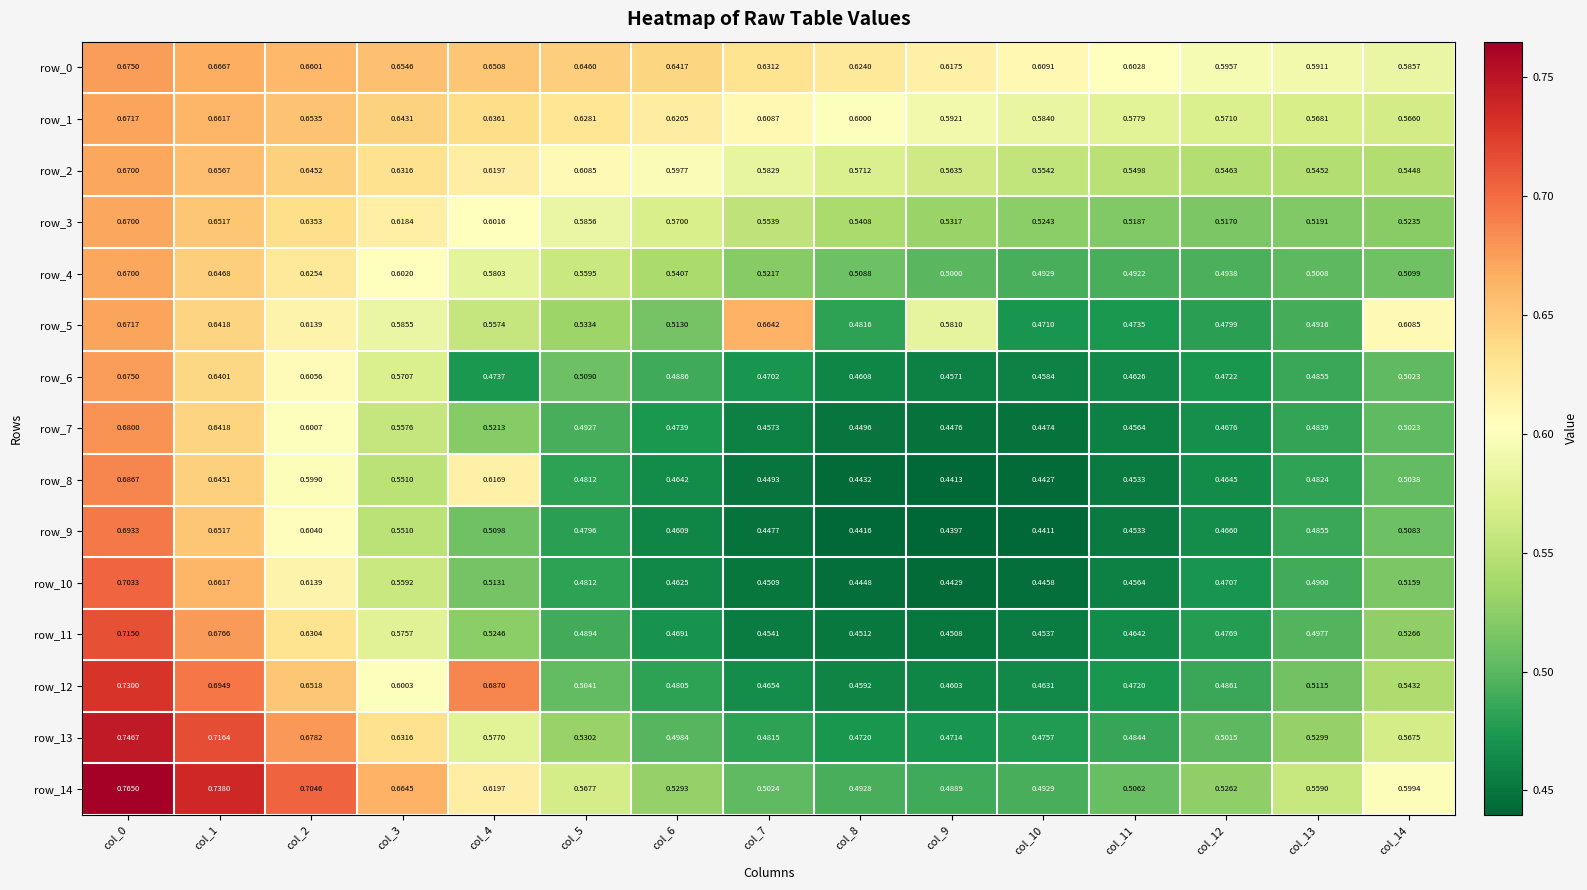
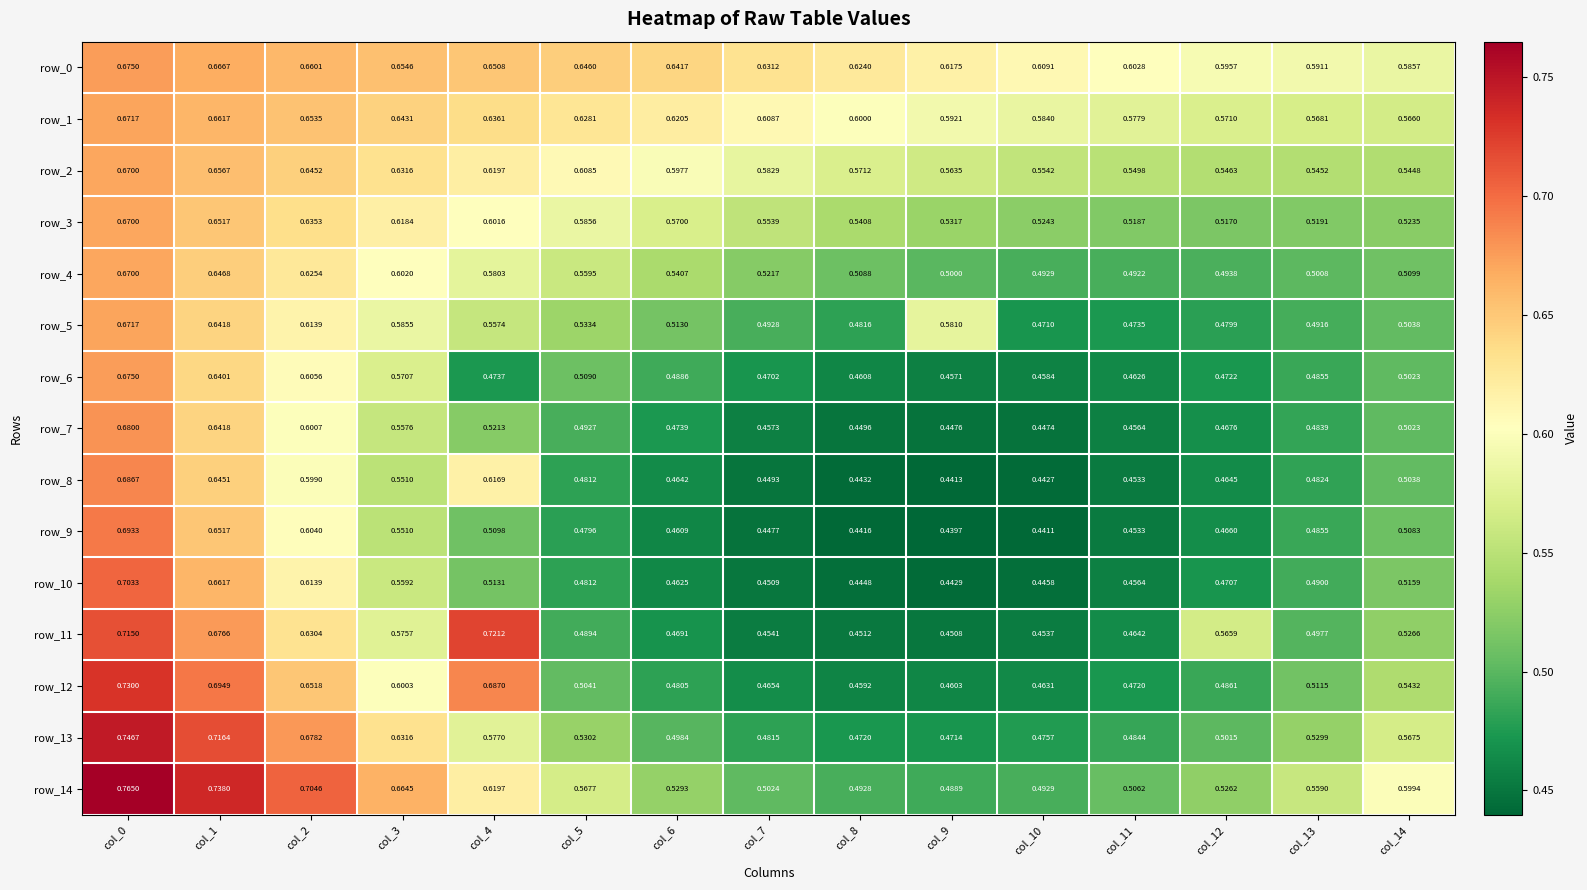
  {
    "row_5": {
      "col_0": 0.6717,
      "col_1": 0.6418,
      "col_2": 0.6139,
      "col_3": 0.5855,
      "col_4": 0.5574,
      "col_5": 0.5334,
      "col_6": 0.5130,
-     "col_7": 0.6642,
+     "col_7": 0.4928,
      "col_8": 0.4816,
      "col_9": 0.5810,
      "col_10": 0.4710,
      "col_11": 0.4735,
      "col_12": 0.4799,
      "col_13": 0.4916,
-     "col_14": 0.6085
+     "col_14": 0.5038
    },
    "row_11": {
      "col_0": 0.7150,
      "col_1": 0.6766,
      "col_2": 0.6304,
      "col_3": 0.5757,
-     "col_4": 0.5246,
+     "col_4": 0.7212,
      "col_5": 0.4894,
      "col_6": 0.4691,
      "col_7": 0.4541,
      "col_8": 0.4512,
      "col_9": 0.4508,
      "col_10": 0.4537,
      "col_11": 0.4642,
-     "col_12": 0.4769,
+     "col_12": 0.5659,
      "col_13": 0.4977,
      "col_14": 0.5266
    }
  }
